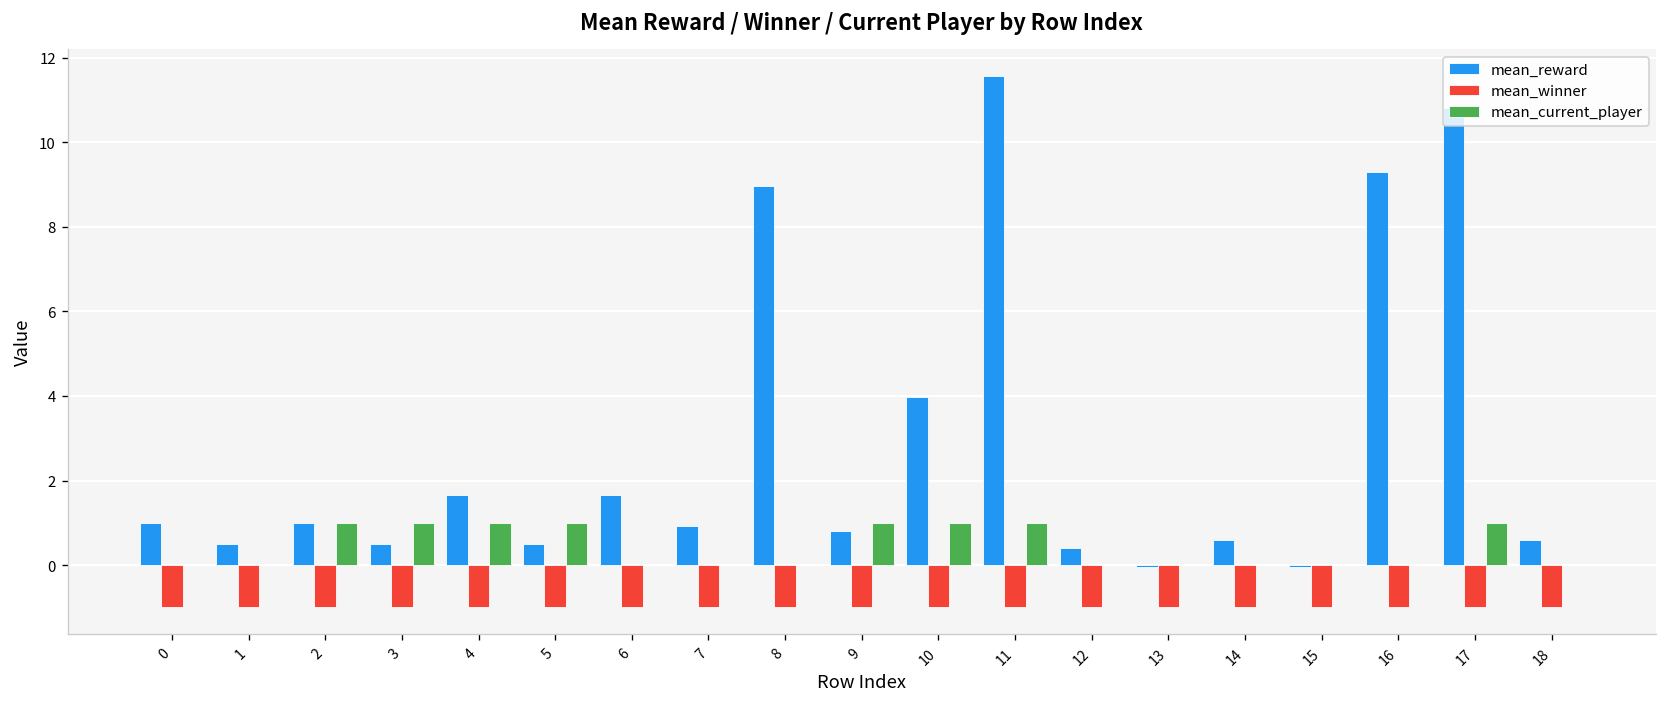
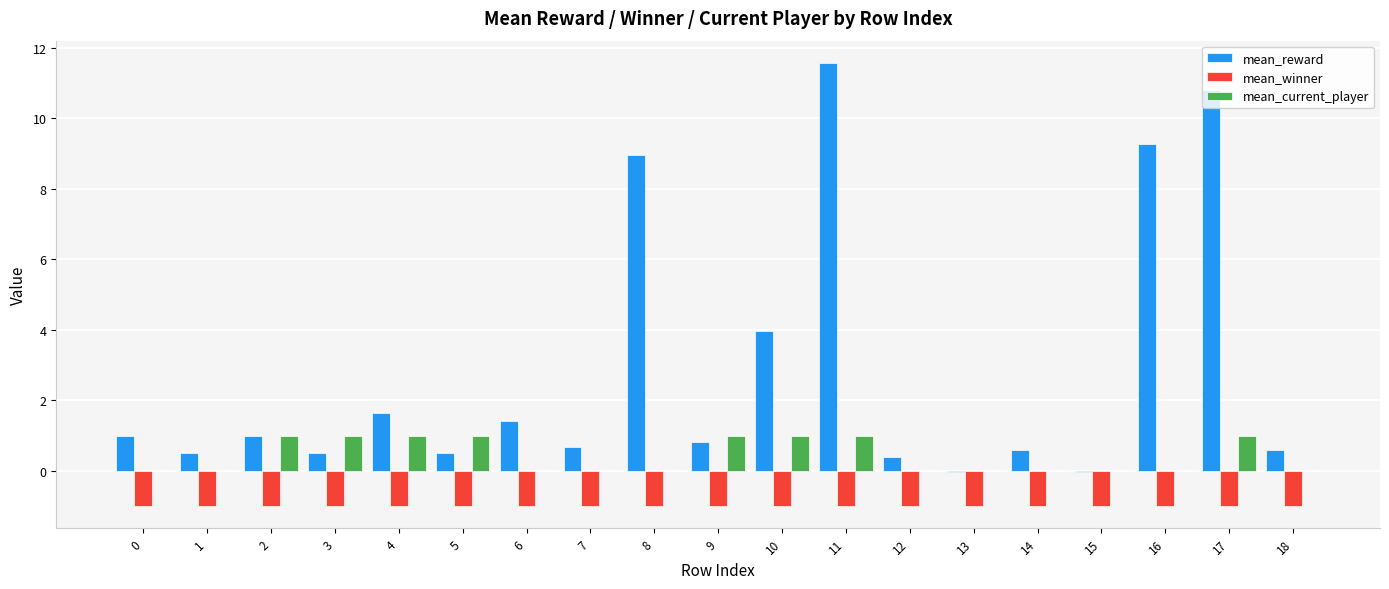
  {
    "mean_reward": {
      "0": 1.0,
      "1": 0.5,
      "2": 1.0,
      "3": 0.5,
      "4": 1.7,
      "5": 0.5,
-     "6": 1.7,
-     "7": 0.9,
+     "6": 1.4,
+     "7": 0.7,
      "8": 9.0,
      "9": 0.8,
      "10": 4.0,
      "11": 11.6,
      "12": 0.4,
      "14": 0.6,
      "16": 9.3,
      "18": 0.6
    },
    "mean_winner": {
      "0": -1.0,
      "1": -1.0,
      "2": -1.0,
      "3": -1.0,
      "4": -1.0,
      "5": -1.0,
      "6": -1.0,
      "7": -1.0,
      "8": -1.0,
      "9": -1.0,
      "10": -1.0,
      "11": -1.0,
      "12": -1.0,
      "13": -1.0,
      "14": -1.0,
      "15": -1.0,
      "16": -1.0,
      "17": -1.0,
      "18": -1.0
    },
    "mean_current_player": {
      "0": 0.0,
      "1": 0.0,
      "2": 1.0,
      "3": 1.0,
      "4": 1.0,
      "5": 1.0,
      "6": 0.0,
      "7": 0.0,
      "8": 0.0,
      "9": 1.0,
      "10": 1.0,
      "11": 1.0,
      "12": 0.0,
      "13": 0.0,
      "14": 0.0,
      "15": 0.0,
      "16": 0.0,
      "17": 1.0,
      "18": 0.0
    }
  }
